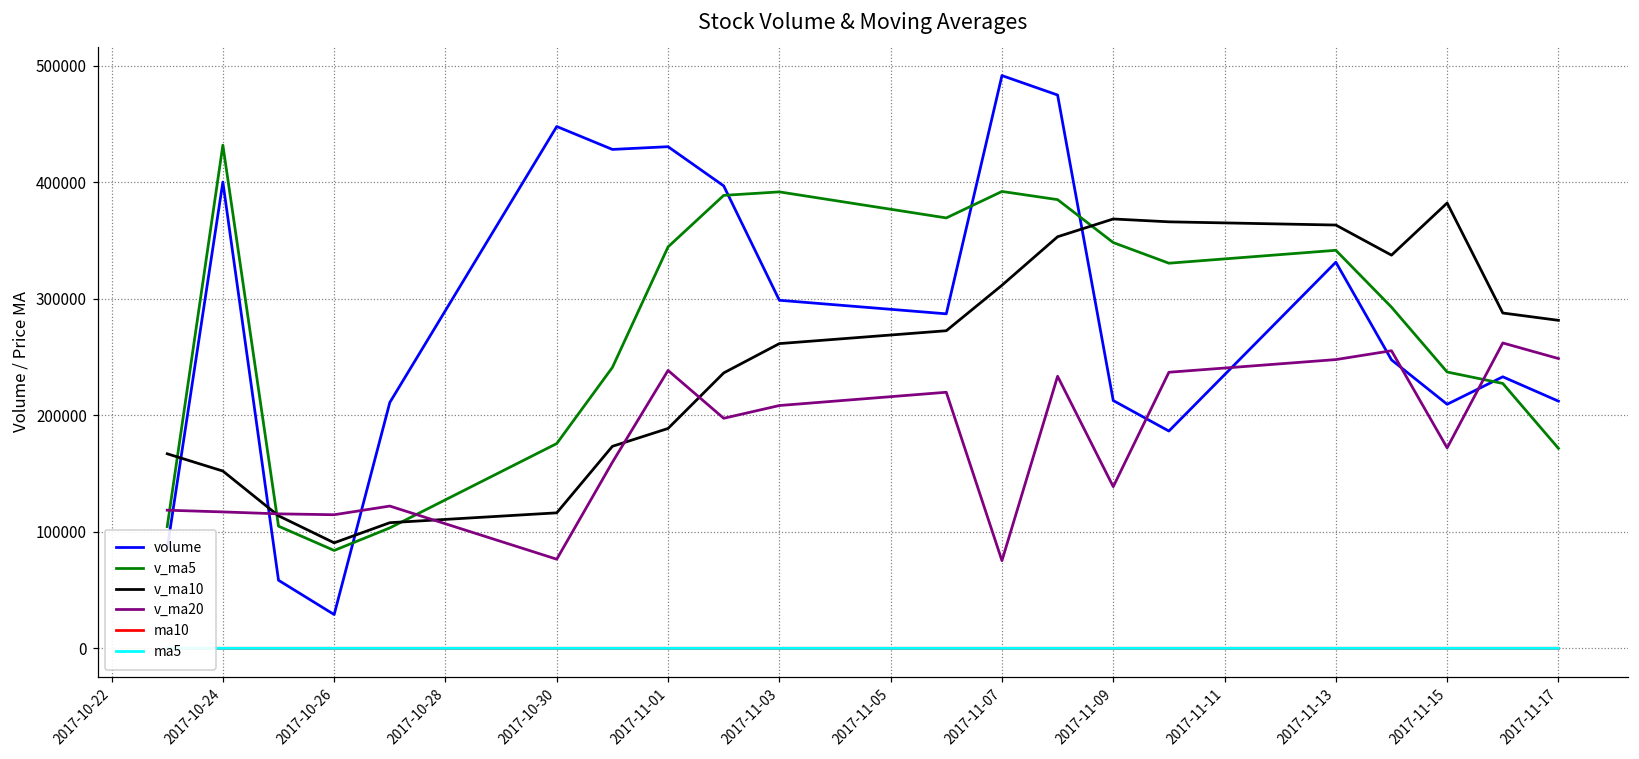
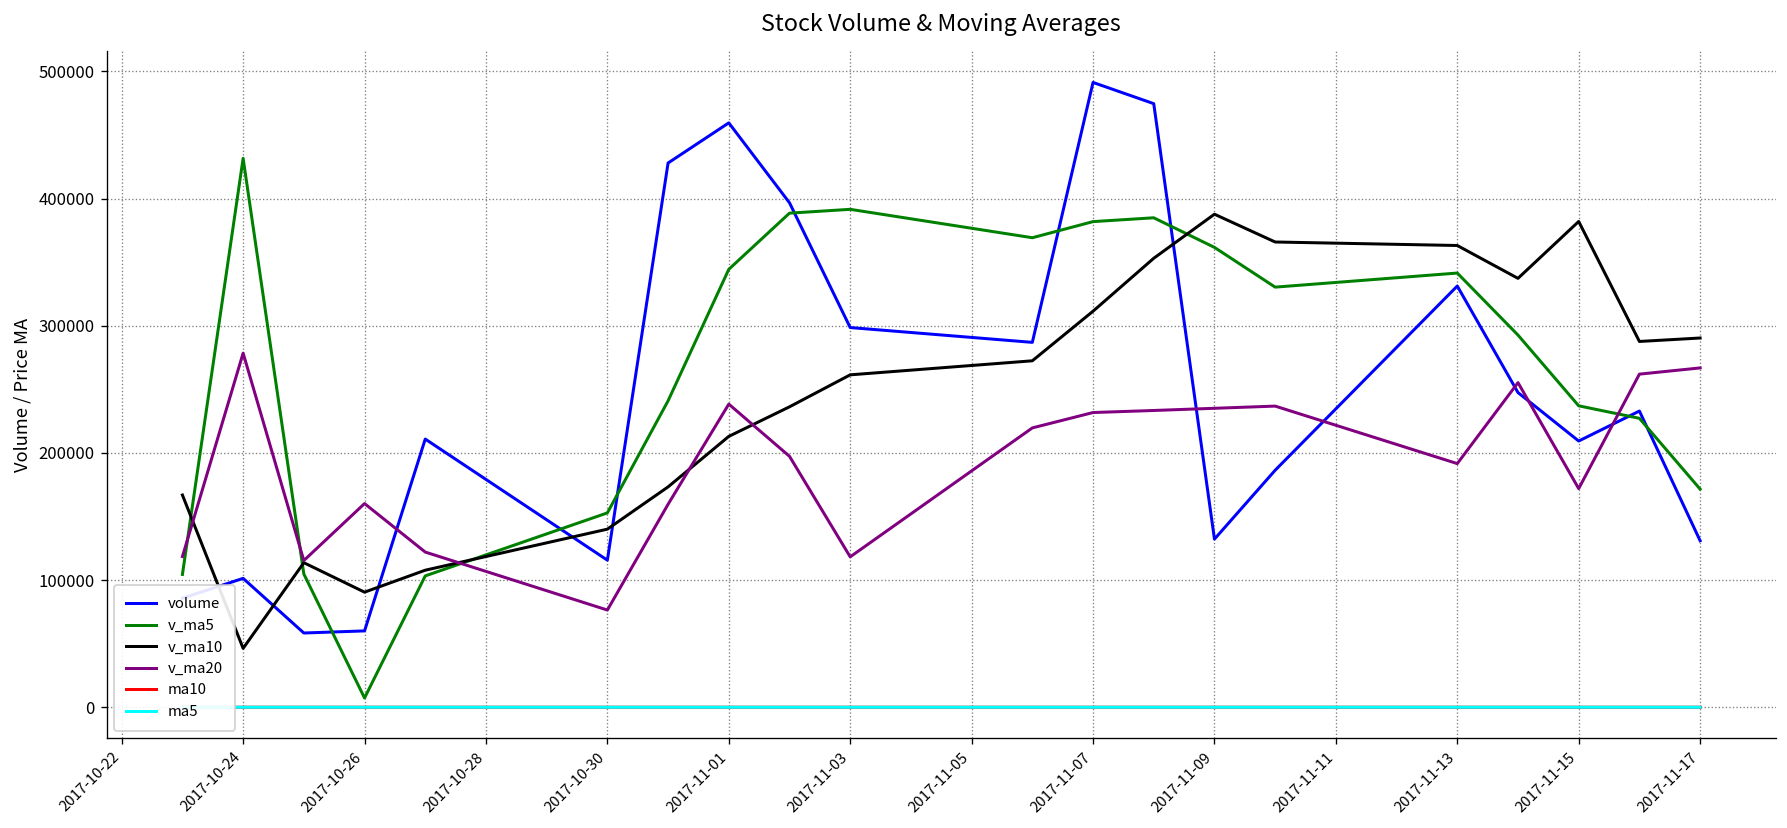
  {
    "volume": {
-     "2017-10-24": 400000,
-     "2017-10-26": 29000,
-     "2017-10-30": 448000,
-     "2017-11-01": 430000,
+     "2017-10-24": 101000,
+     "2017-10-26": 60000,
+     "2017-10-30": 116000,
+     "2017-11-01": 460000,
      "2017-11-03": 299000,
      "2017-11-07": 491000,
-     "2017-11-09": 213000,
+     "2017-11-09": 132000,
      "2017-11-13": 331000,
      "2017-11-15": 209000,
-     "2017-11-17": 212000
+     "2017-11-17": 131000
    },
    "v_ma5": {
      "2017-10-24": 432000,
-     "2017-10-26": 84000,
-     "2017-10-30": 176000,
+     "2017-10-26": 7000,
+     "2017-10-30": 153000,
      "2017-11-01": 344000,
      "2017-11-03": 392000,
-     "2017-11-07": 392000,
-     "2017-11-09": 348000,
+     "2017-11-07": 382000,
+     "2017-11-09": 362000,
      "2017-11-13": 341000,
      "2017-11-15": 237000,
      "2017-11-17": 172000
    },
    "v_ma10": {
-     "2017-10-24": 152000,
+     "2017-10-24": 46000,
      "2017-10-26": 91000,
-     "2017-10-30": 116000,
-     "2017-11-01": 189000,
+     "2017-10-30": 140000,
+     "2017-11-01": 213000,
      "2017-11-03": 261000,
      "2017-11-07": 311000,
-     "2017-11-09": 368000,
+     "2017-11-09": 388000,
      "2017-11-13": 363000,
      "2017-11-15": 382000,
-     "2017-11-17": 281000
+     "2017-11-17": 290000
    },
    "v_ma20": {
-     "2017-10-24": 117000,
-     "2017-10-26": 115000,
+     "2017-10-24": 279000,
+     "2017-10-26": 160000,
      "2017-10-30": 76000,
      "2017-11-01": 238000,
-     "2017-11-03": 208000,
-     "2017-11-07": 75000,
-     "2017-11-09": 139000,
-     "2017-11-13": 248000,
+     "2017-11-03": 118000,
+     "2017-11-07": 232000,
+     "2017-11-09": 235000,
+     "2017-11-13": 192000,
      "2017-11-15": 172000,
-     "2017-11-17": 249000
+     "2017-11-17": 267000
    },
    "ma5": {
      "2017-10-24": 0,
      "2017-10-26": 0,
      "2017-10-30": 0,
      "2017-11-01": 0,
      "2017-11-03": 0,
      "2017-11-07": 0,
      "2017-11-09": 0,
      "2017-11-13": 0,
      "2017-11-15": 0,
      "2017-11-17": 0
    }
  }
